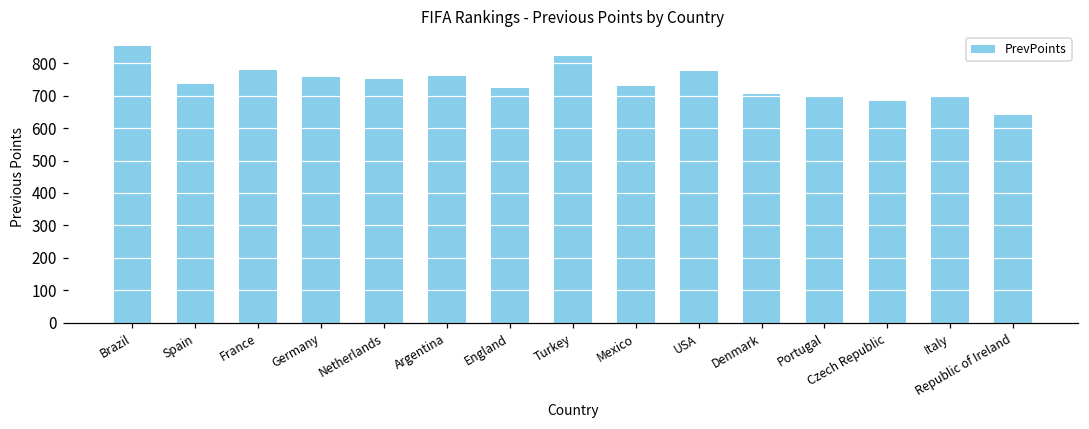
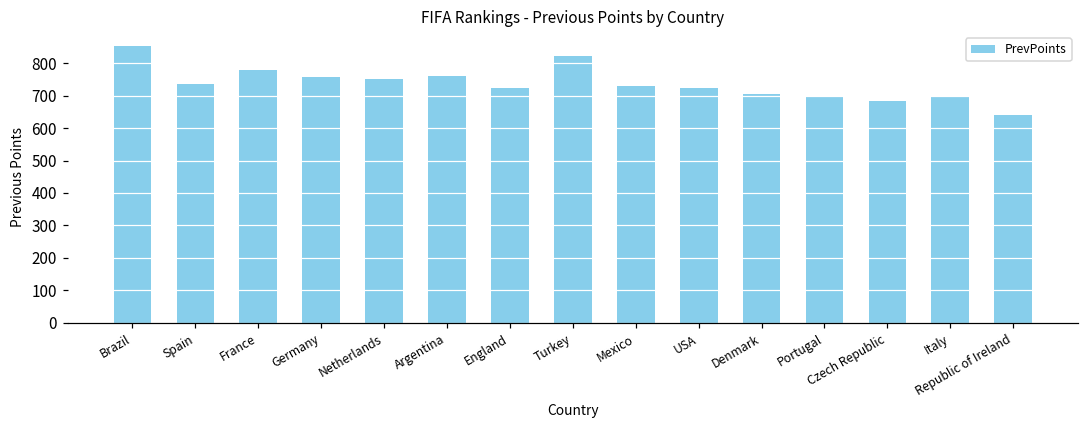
  {
    "Brazil": 850,
    "Spain": 740,
    "France": 780,
    "Germany": 760,
    "Netherlands": 750,
    "Argentina": 760,
    "England": 730,
    "Turkey": 820,
    "Mexico": 730,
-   "USA": 780,
+   "USA": 720,
    "Denmark": 700,
    "Portugal": 700,
    "Czech Republic": 690,
    "Italy": 700,
    "Republic of Ireland": 640
  }
